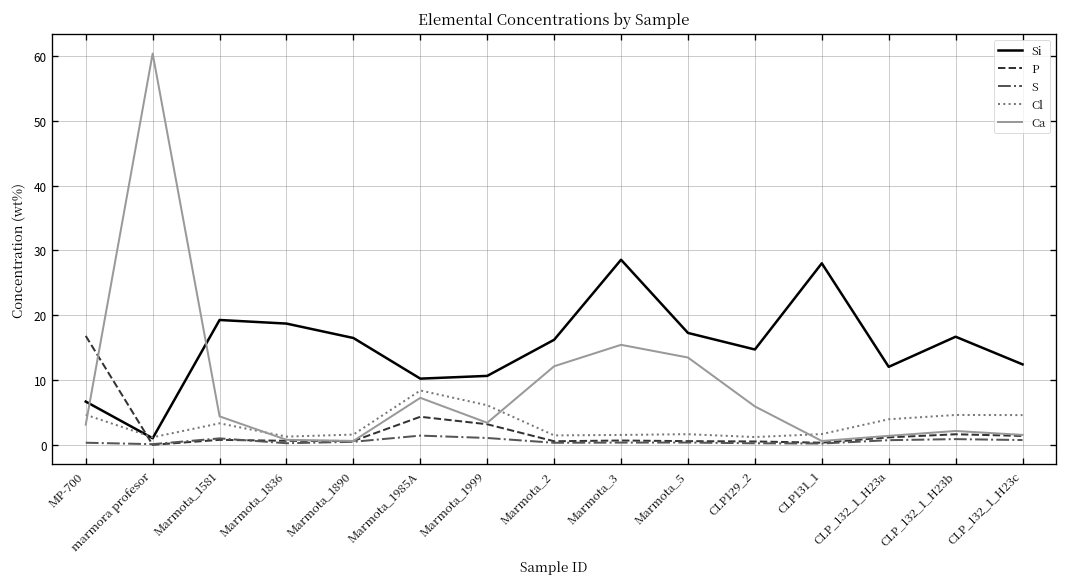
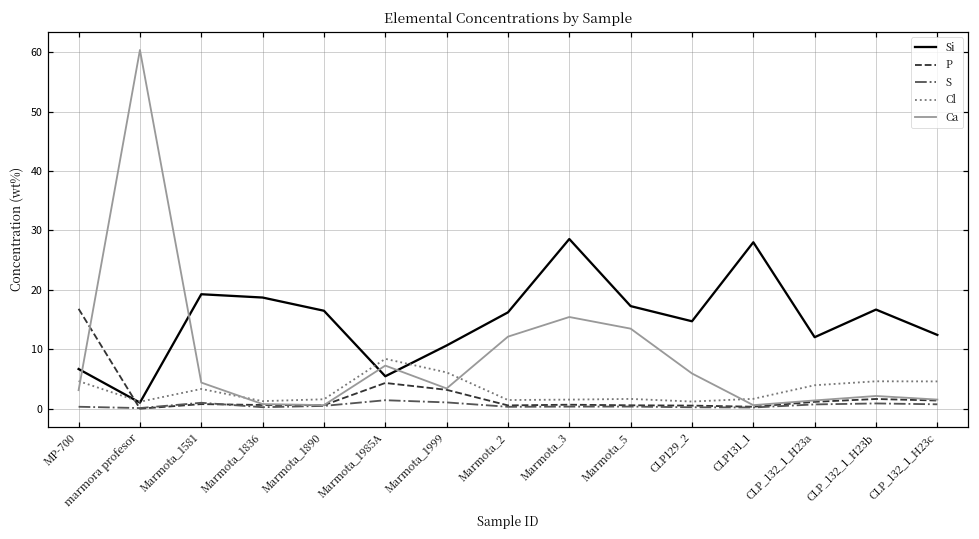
  {
    "Si": {
      "MP-700": 7,
      "Marmota_1581": 19,
      "Marmota_1836": 19,
      "Marmota_1890": 16,
-     "Marmota_1985A": 10,
+     "Marmota_1985A": 5,
      "Marmota_1999": 11,
      "Marmota_2": 16,
      "Marmota_3": 29,
      "Marmota_5": 17,
      "CLP129_2": 15,
      "CLP131_1": 28,
      "CLP_132_1_H23a": 12,
      "CLP_132_1_H23b": 17,
      "CLP_132_1_H23c": 12
    }
  }
